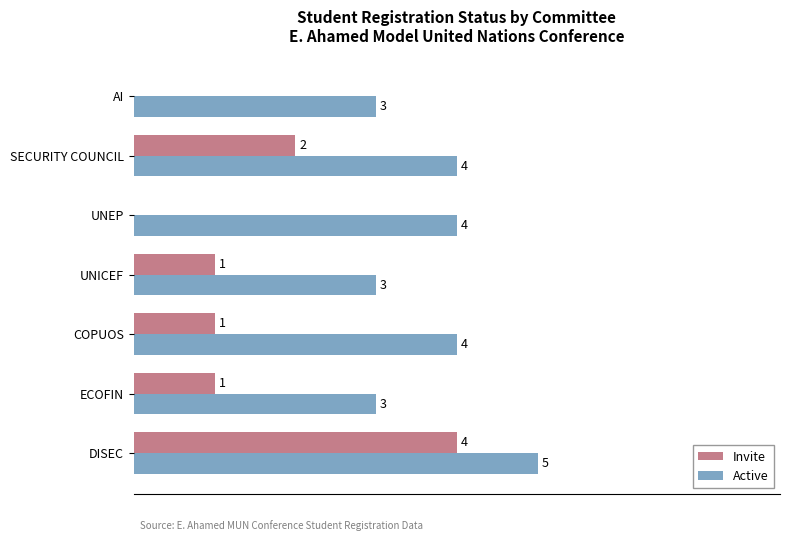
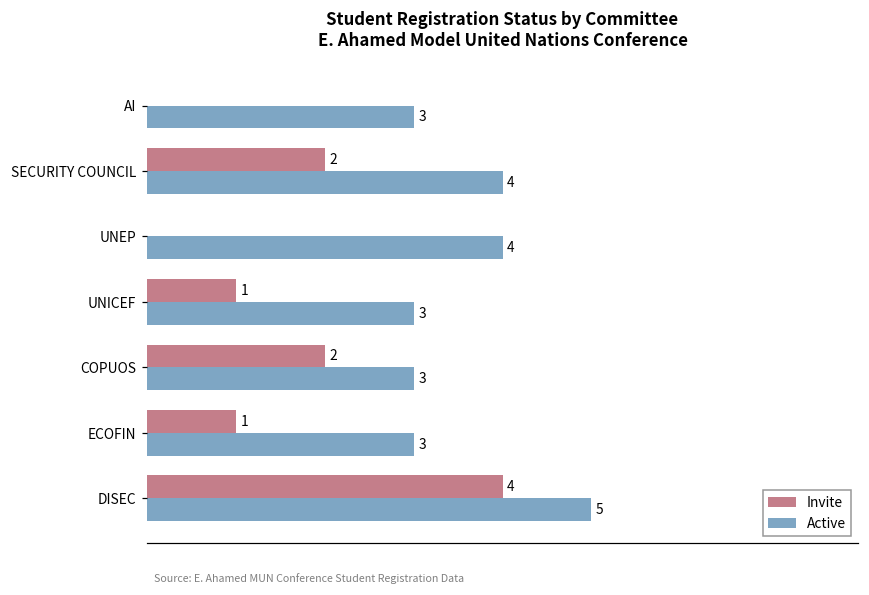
  {
    "Invite": {
      "SECURITY COUNCIL": 2,
      "UNICEF": 1,
-     "COPUOS": 1,
+     "COPUOS": 2,
      "ECOFIN": 1,
      "DISEC": 4
    },
    "Active": {
      "AI": 3,
      "SECURITY COUNCIL": 4,
      "UNEP": 4,
      "UNICEF": 3,
-     "COPUOS": 4,
+     "COPUOS": 3,
      "ECOFIN": 3,
      "DISEC": 5
    }
  }
